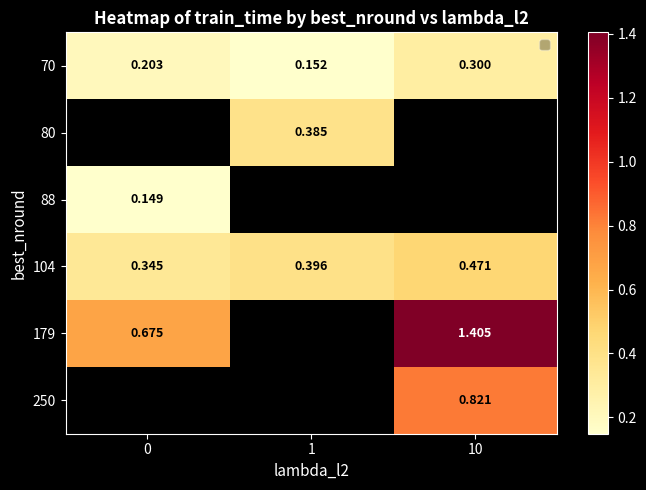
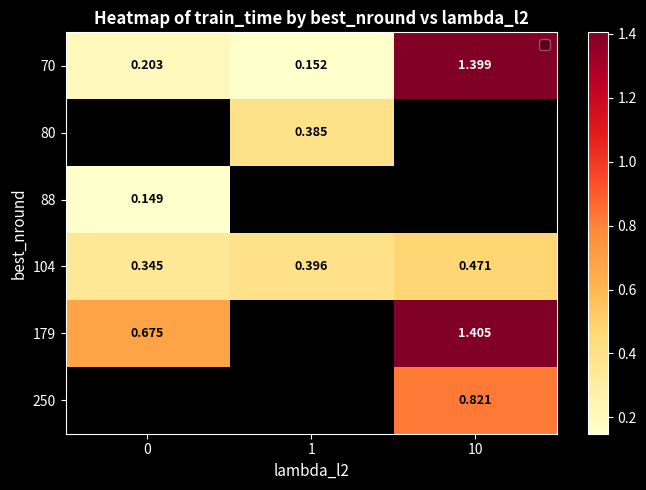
  {
    "70": {
      "0": 0.203,
      "1": 0.152,
-     "10": 0.300
+     "10": 1.399
    },
    "80": {
      "1": 0.385
    },
    "88": {
      "0": 0.149
    },
    "104": {
      "0": 0.345,
      "1": 0.396,
      "10": 0.471
    },
    "179": {
      "0": 0.675,
      "10": 1.405
    },
    "250": {
      "10": 0.821
    }
  }
